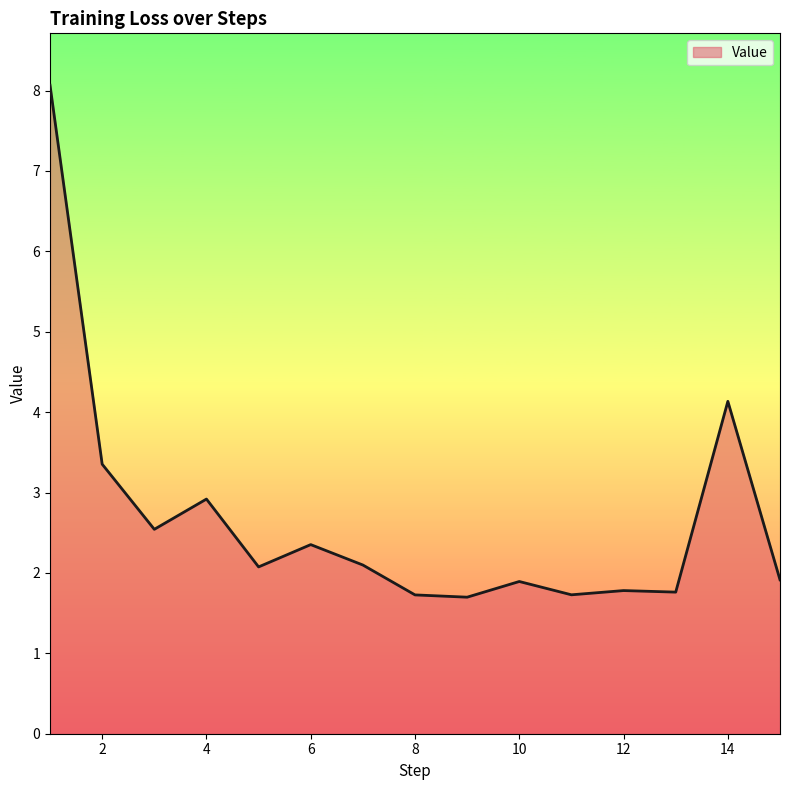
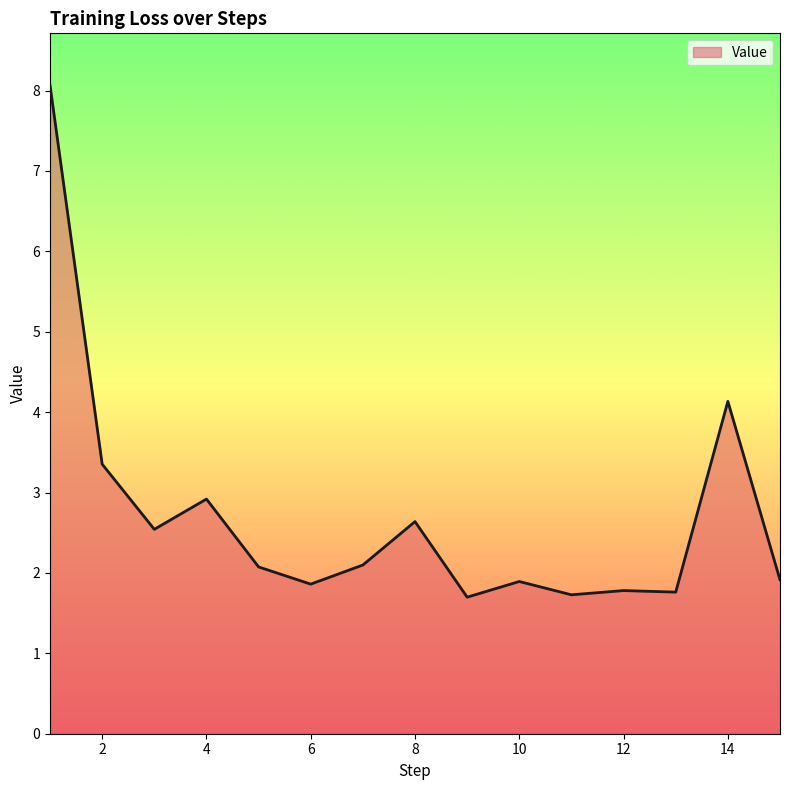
  {
    "2": 3.4,
    "4": 2.9,
-   "6": 2.4,
-   "8": 1.7,
+   "6": 1.9,
+   "8": 2.6,
    "10": 1.9,
    "12": 1.8,
    "14": 4.1
  }
